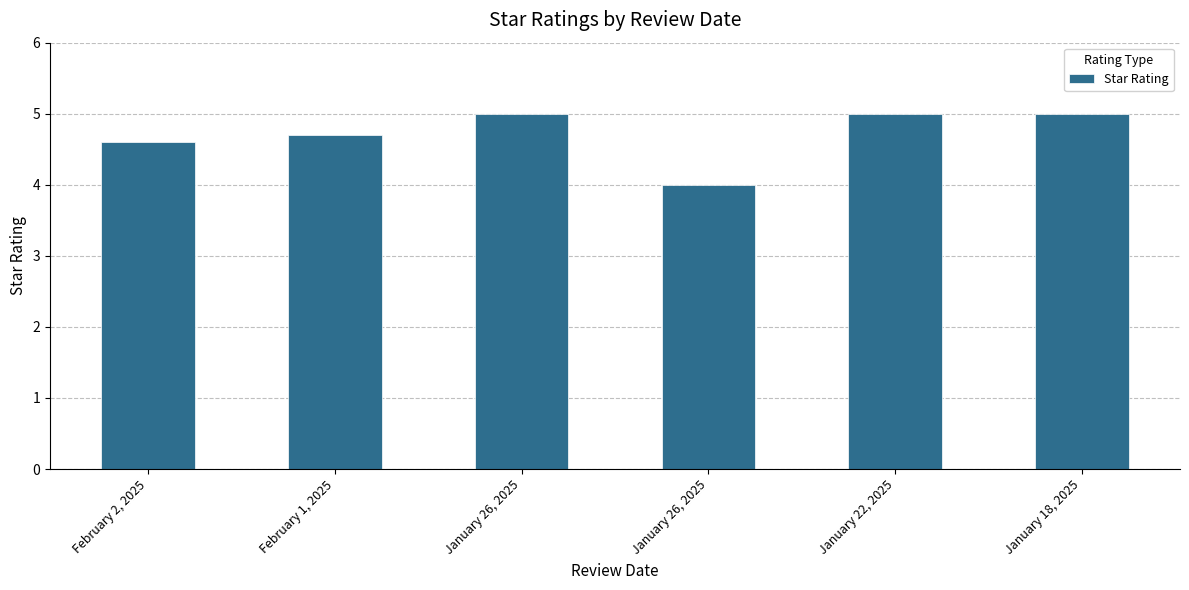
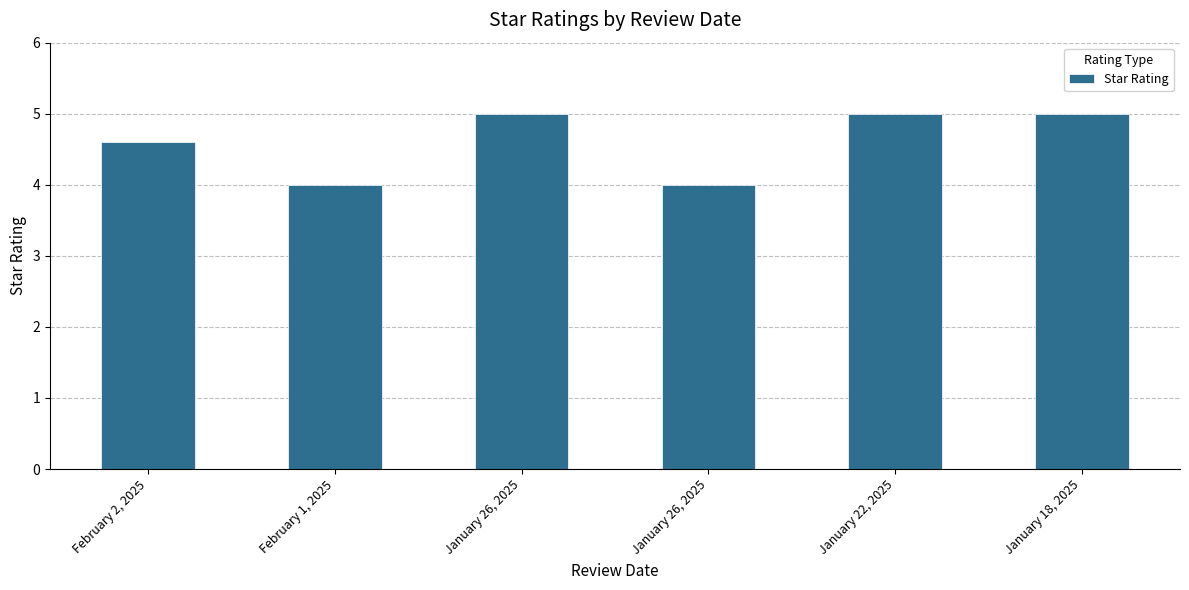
  {
    "February 2, 2025": 4.6,
-   "February 1, 2025": 4.7,
+   "February 1, 2025": 4.0,
    "January 22, 2025": 5.0,
    "January 18, 2025": 5.0
  }
